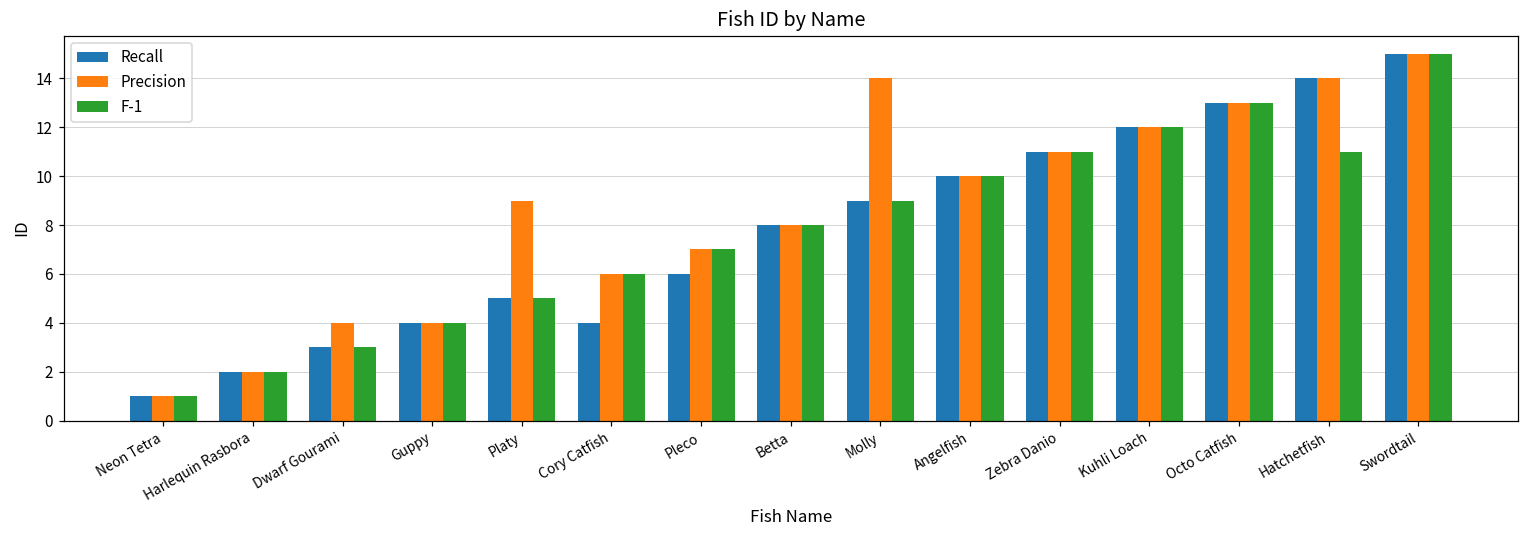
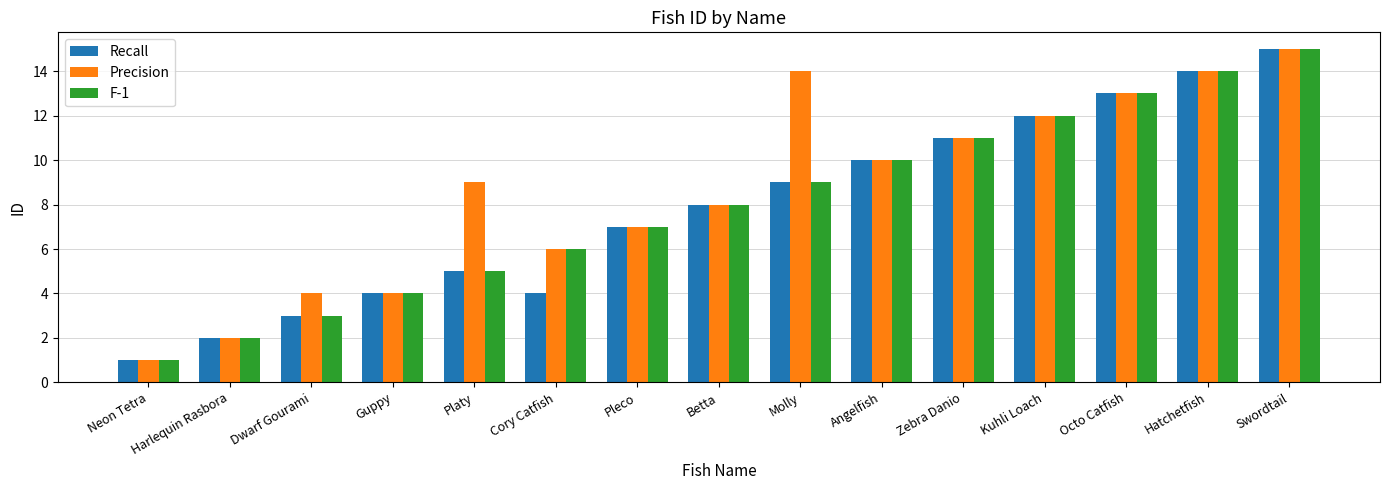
  {
    "Recall": {
      "Neon Tetra": 1,
      "Harlequin Rasbora": 2,
      "Dwarf Gourami": 3,
      "Guppy": 4,
      "Platy": 5,
      "Cory Catfish": 4,
-     "Pleco": 6,
+     "Pleco": 7,
      "Betta": 8,
      "Molly": 9,
      "Angelfish": 10,
      "Zebra Danio": 11,
      "Kuhli Loach": 12,
      "Octo Catfish": 13,
      "Hatchetfish": 14,
      "Swordtail": 15
    },
    "Precision": {
      "Neon Tetra": 1,
      "Harlequin Rasbora": 2,
      "Dwarf Gourami": 4,
      "Guppy": 4,
      "Platy": 9,
      "Cory Catfish": 6,
      "Pleco": 7,
      "Betta": 8,
      "Molly": 14,
      "Angelfish": 10,
      "Zebra Danio": 11,
      "Kuhli Loach": 12,
      "Octo Catfish": 13,
      "Hatchetfish": 14,
      "Swordtail": 15
    },
    "F-1": {
      "Neon Tetra": 1,
      "Harlequin Rasbora": 2,
      "Dwarf Gourami": 3,
      "Guppy": 4,
      "Platy": 5,
      "Cory Catfish": 6,
      "Pleco": 7,
      "Betta": 8,
      "Molly": 9,
      "Angelfish": 10,
      "Zebra Danio": 11,
      "Kuhli Loach": 12,
      "Octo Catfish": 13,
-     "Hatchetfish": 11,
+     "Hatchetfish": 14,
      "Swordtail": 15
    }
  }
